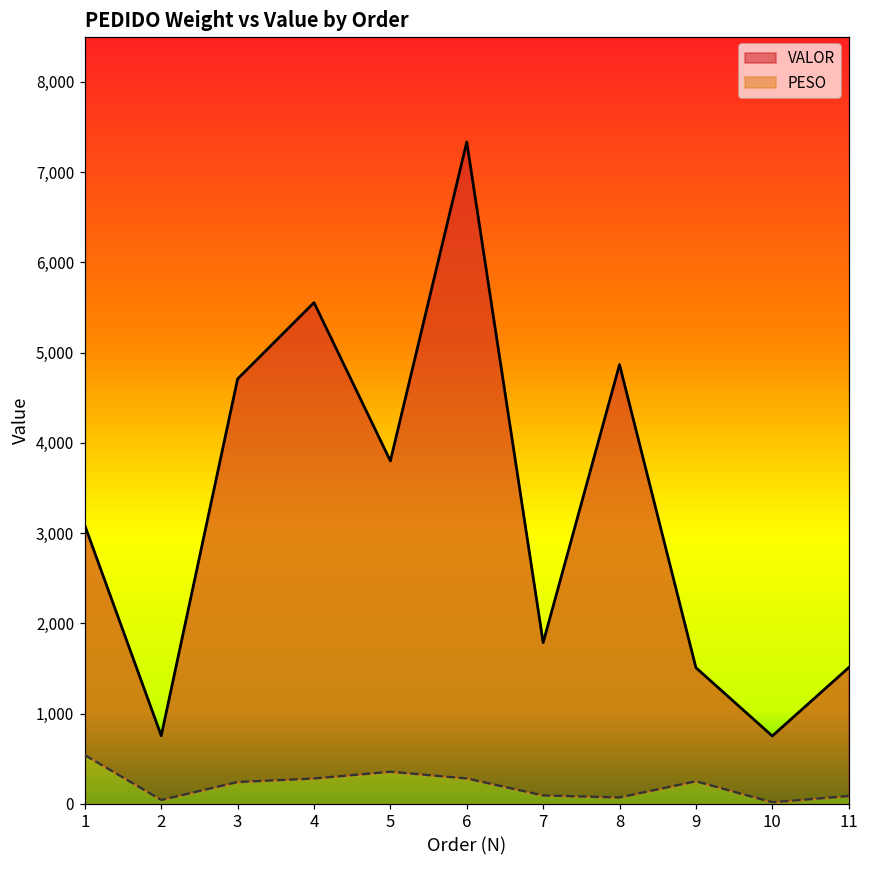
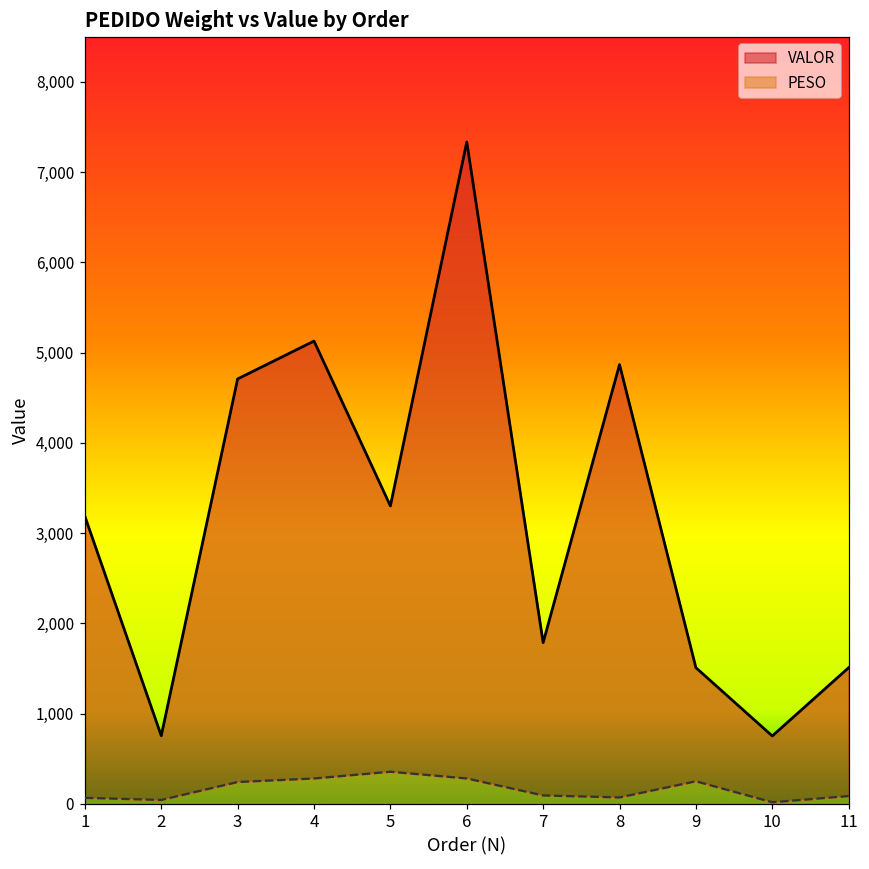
  {
    "VALOR": {
-     "1": "3,100",
+     "1": "3,200",
      "2": "800",
      "3": "4,700",
-     "4": "5,600",
-     "5": "3,800",
+     "4": "5,100",
+     "5": "3,300",
      "6": "7,300",
      "7": "1,800",
      "8": "4,900",
      "9": "1,500",
      "10": "800",
      "11": "1,500"
    },
    "PESO": {
-     "1": "500",
+     "1": "100",
      "2": "0",
      "3": "200",
      "4": "300",
      "5": "400",
      "6": "300",
      "7": "100",
      "8": "100",
      "9": "200",
      "10": "0",
      "11": "100"
    }
  }
